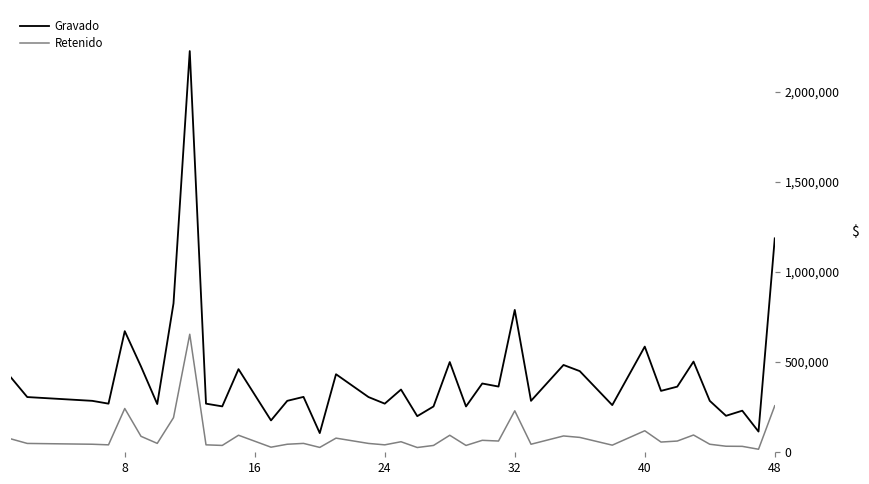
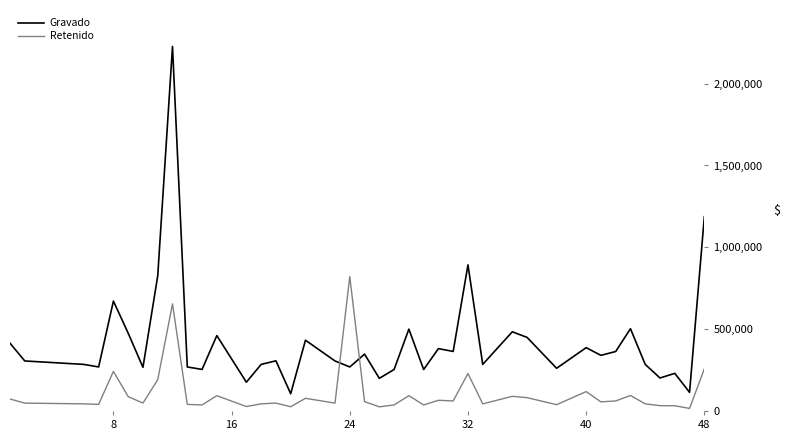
  {
    "Gravado": {
      "8": "670,000",
      "24": "270,000",
-     "32": "790,000",
-     "40": "590,000",
+     "32": "890,000",
+     "40": "390,000",
      "48": "1,190,000"
    },
    "Retenido": {
      "8": "240,000",
-     "24": "40,000",
+     "24": "820,000",
      "32": "230,000",
      "40": "120,000",
      "48": "260,000"
    }
  }
